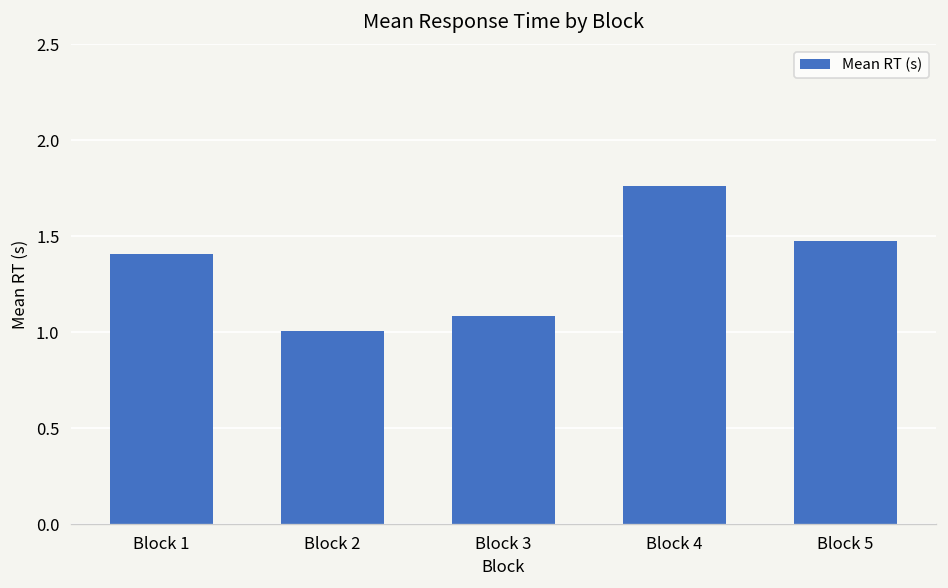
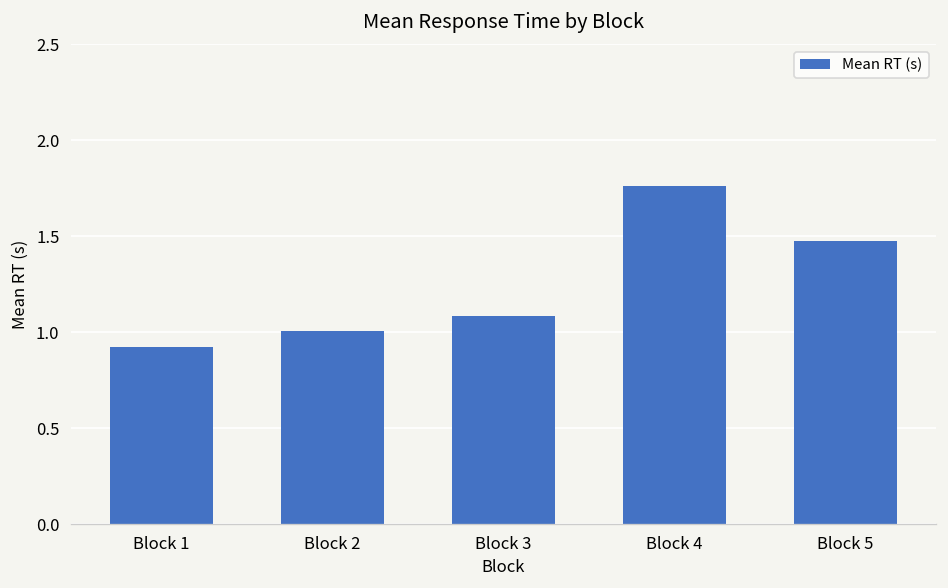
  {
-   "Block 1": 1.41,
+   "Block 1": 0.92,
    "Block 2": 1.00,
    "Block 3": 1.08,
    "Block 4": 1.76,
    "Block 5": 1.48
  }
